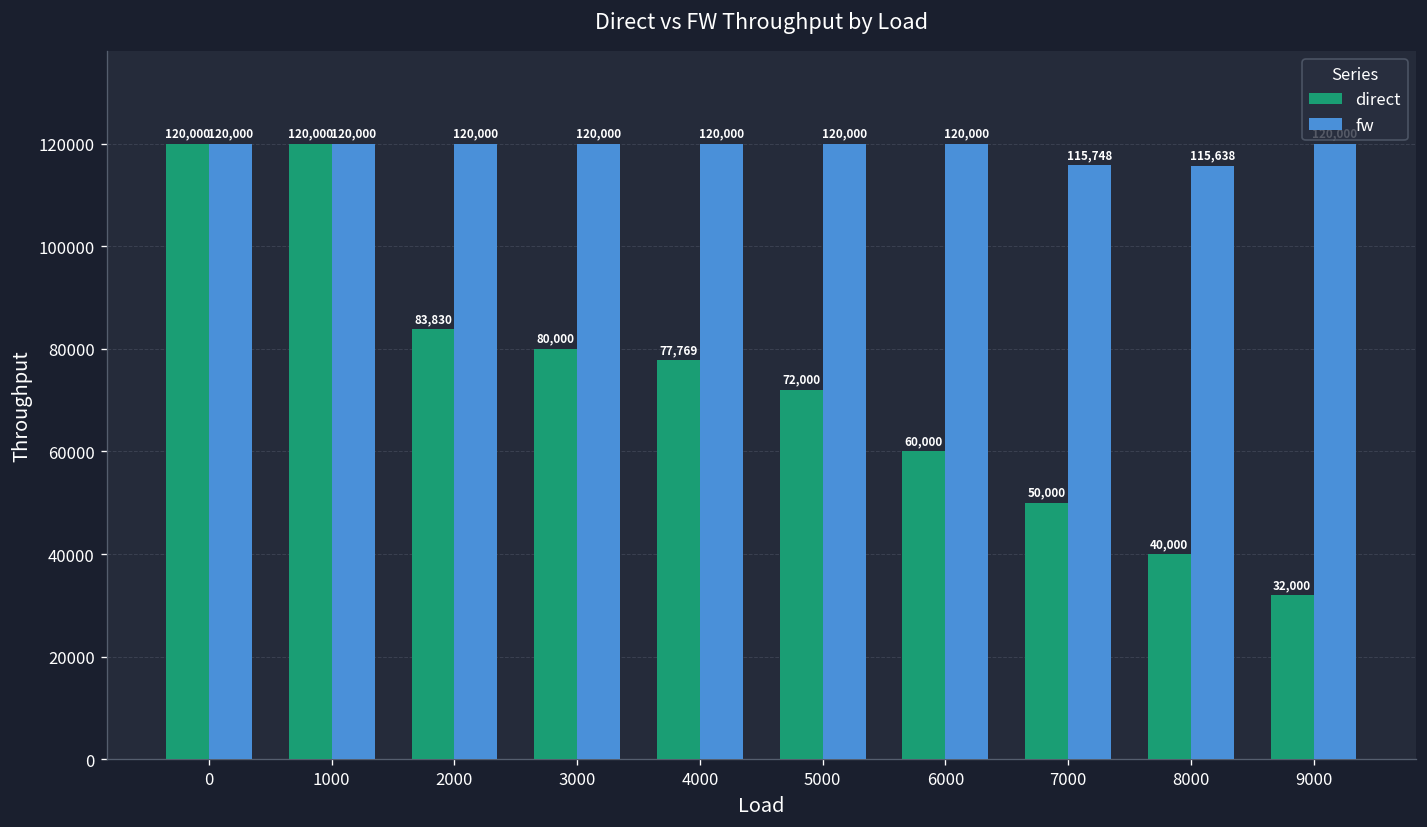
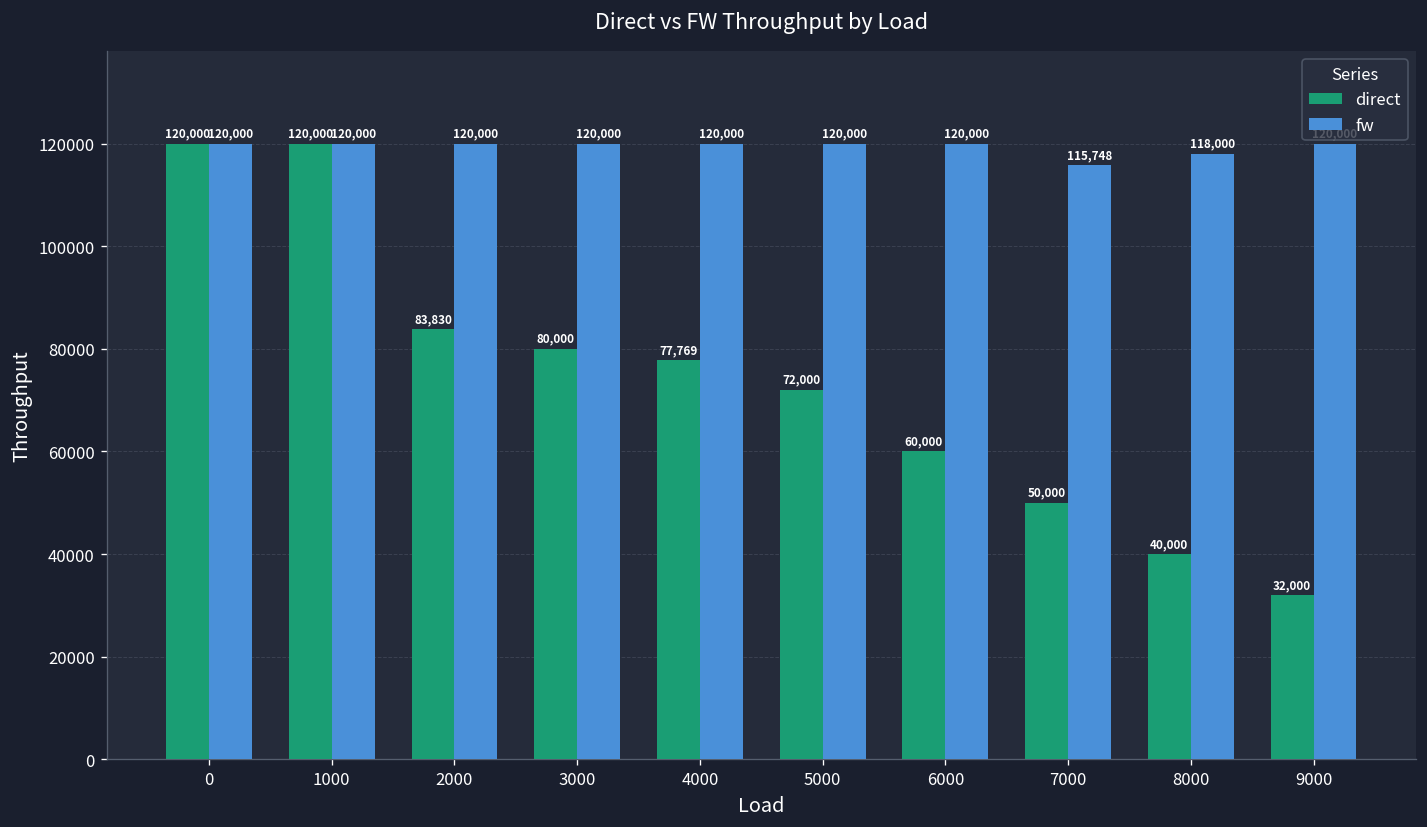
  {
    "direct": {
      "0": "120,000",
      "1000": "120,000",
      "2000": "83,830",
      "3000": "80,000",
      "4000": "77,769",
      "5000": "72,000",
      "6000": "60,000",
      "7000": "50,000",
      "8000": "40,000",
      "9000": "32,000"
    },
    "fw": {
      "0": "120,000",
      "1000": "120,000",
      "2000": "120,000",
      "3000": "120,000",
      "4000": "120,000",
      "5000": "120,000",
      "6000": "120,000",
      "7000": "115,748",
-     "8000": "115,638"
+     "8000": "118,000"
    }
  }
